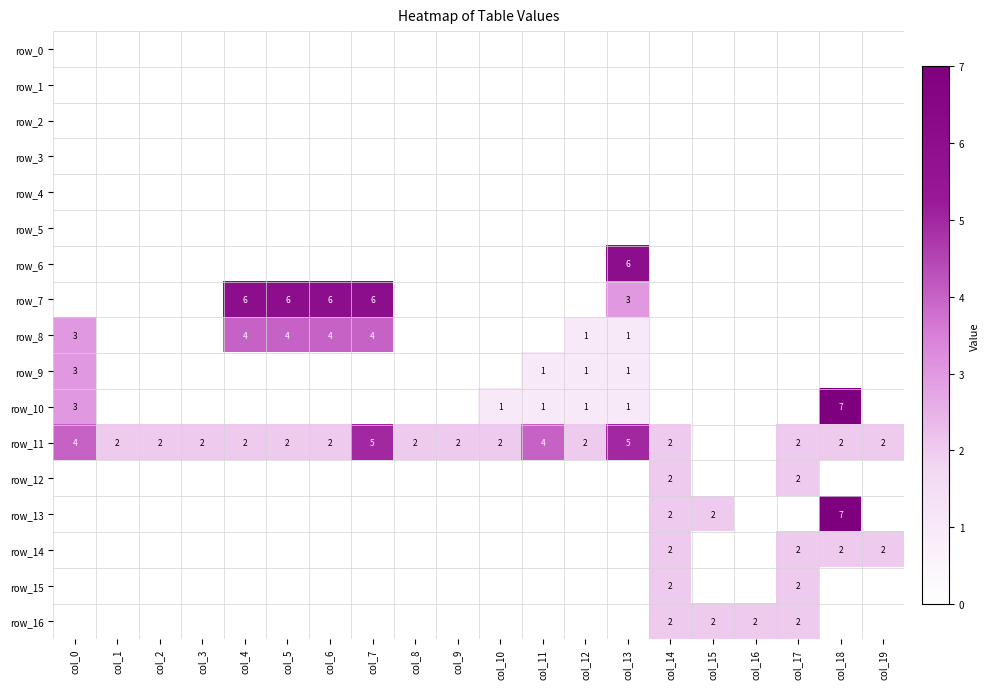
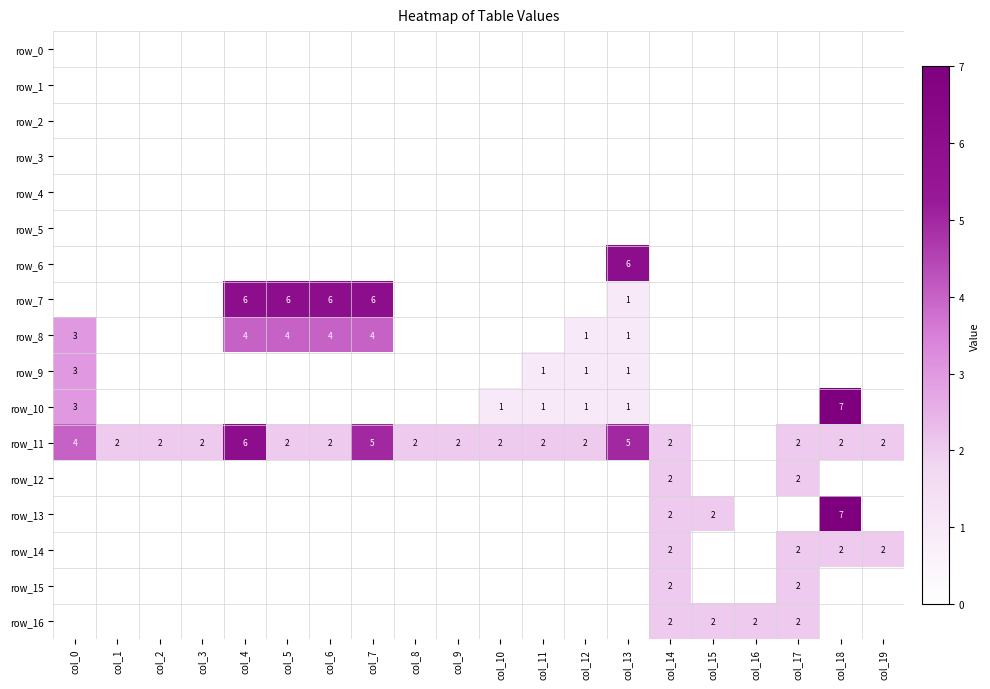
  {
    "row_6": {
      "col_13": 6
    },
    "row_7": {
      "col_4": 6,
      "col_5": 6,
      "col_6": 6,
      "col_7": 6,
-     "col_13": 3
+     "col_13": 1
    },
    "row_8": {
      "col_0": 3,
      "col_4": 4,
      "col_5": 4,
      "col_6": 4,
      "col_7": 4,
      "col_12": 1,
      "col_13": 1
    },
    "row_9": {
      "col_0": 3,
      "col_11": 1,
      "col_12": 1,
      "col_13": 1
    },
    "row_10": {
      "col_0": 3,
      "col_10": 1,
      "col_11": 1,
      "col_12": 1,
      "col_13": 1,
      "col_18": 7
    },
    "row_11": {
      "col_0": 4,
      "col_1": 2,
      "col_2": 2,
      "col_3": 2,
-     "col_4": 2,
+     "col_4": 6,
      "col_5": 2,
      "col_6": 2,
      "col_7": 5,
      "col_8": 2,
      "col_9": 2,
      "col_10": 2,
-     "col_11": 4,
+     "col_11": 2,
      "col_12": 2,
      "col_13": 5,
      "col_14": 2,
      "col_17": 2,
      "col_18": 2,
      "col_19": 2
    },
    "row_12": {
      "col_14": 2,
      "col_17": 2
    },
    "row_13": {
      "col_14": 2,
      "col_15": 2,
      "col_18": 7
    },
    "row_14": {
      "col_14": 2,
      "col_17": 2,
      "col_18": 2,
      "col_19": 2
    },
    "row_15": {
      "col_14": 2,
      "col_17": 2
    },
    "row_16": {
      "col_14": 2,
      "col_15": 2,
      "col_16": 2,
      "col_17": 2
    }
  }
